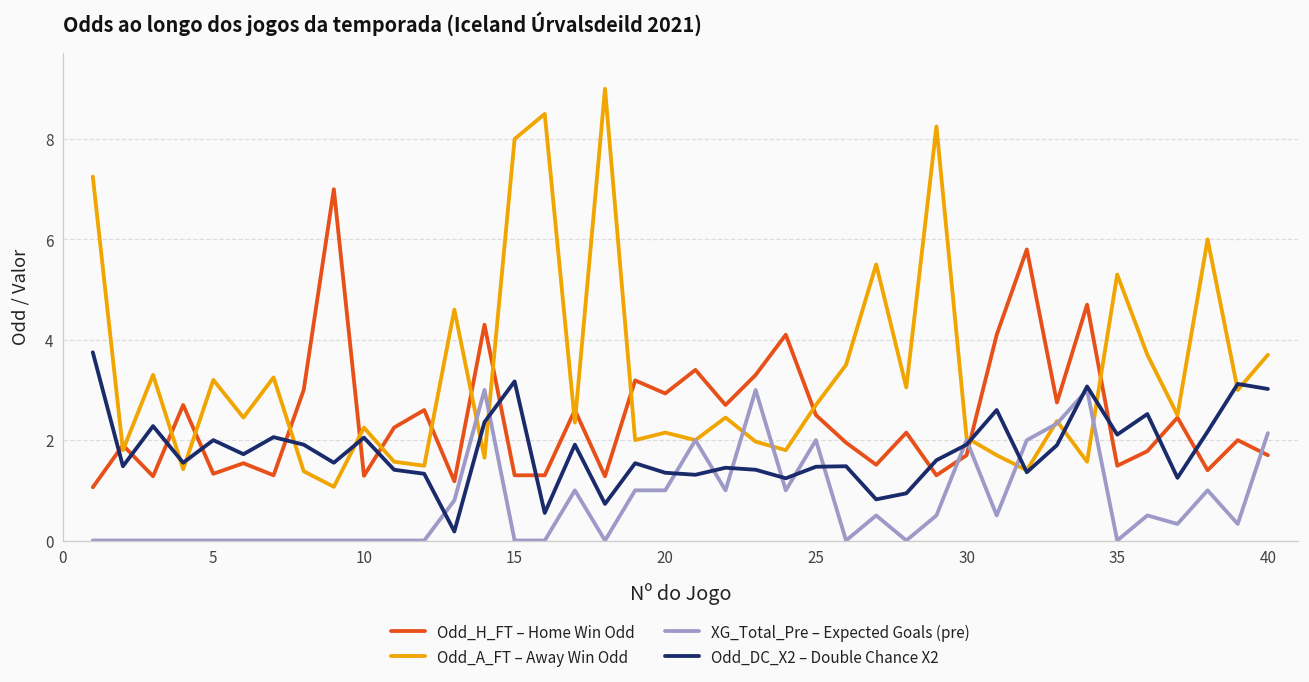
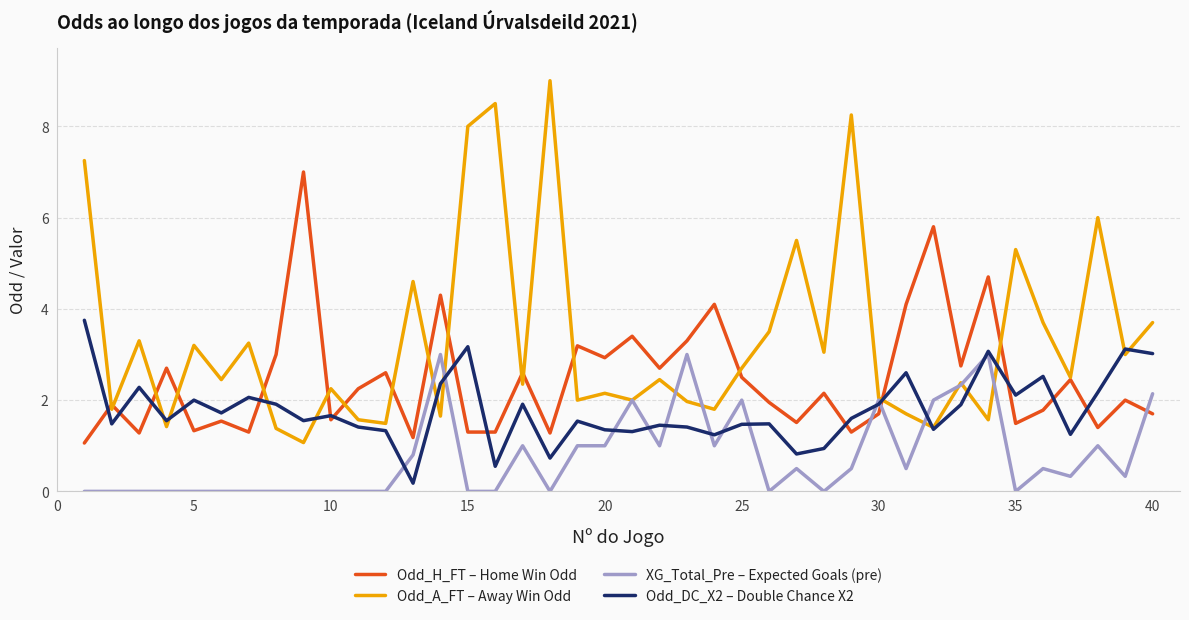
  {
    "Odd_H_FT – Home Win Odd": {
      "5": 1.3,
-     "10": 1.3,
+     "10": 1.6,
      "15": 1.3,
      "20": 2.9,
      "25": 2.5,
      "30": 1.7,
      "35": 1.5,
      "40": 1.7
    },
    "Odd_A_FT – Away Win Odd": {
      "5": 3.2,
      "10": 2.3,
      "15": 8.0,
      "20": 2.2,
      "25": 2.7,
      "35": 5.3,
      "40": 3.7
    },
    "XG_Total_Pre – Expected Goals (pre)": {
      "5": 0.0,
      "10": 0.0,
      "15": 0.0,
      "20": 1.0,
      "25": 2.0,
      "35": 0.0,
      "40": 2.1
    },
    "Odd_DC_X2 – Double Chance X2": {
      "5": 2.0,
-     "10": 2.1,
+     "10": 1.7,
      "15": 3.2,
      "20": 1.4,
      "25": 1.5,
      "30": 1.9,
      "35": 2.1,
      "40": 3.0
    }
  }
